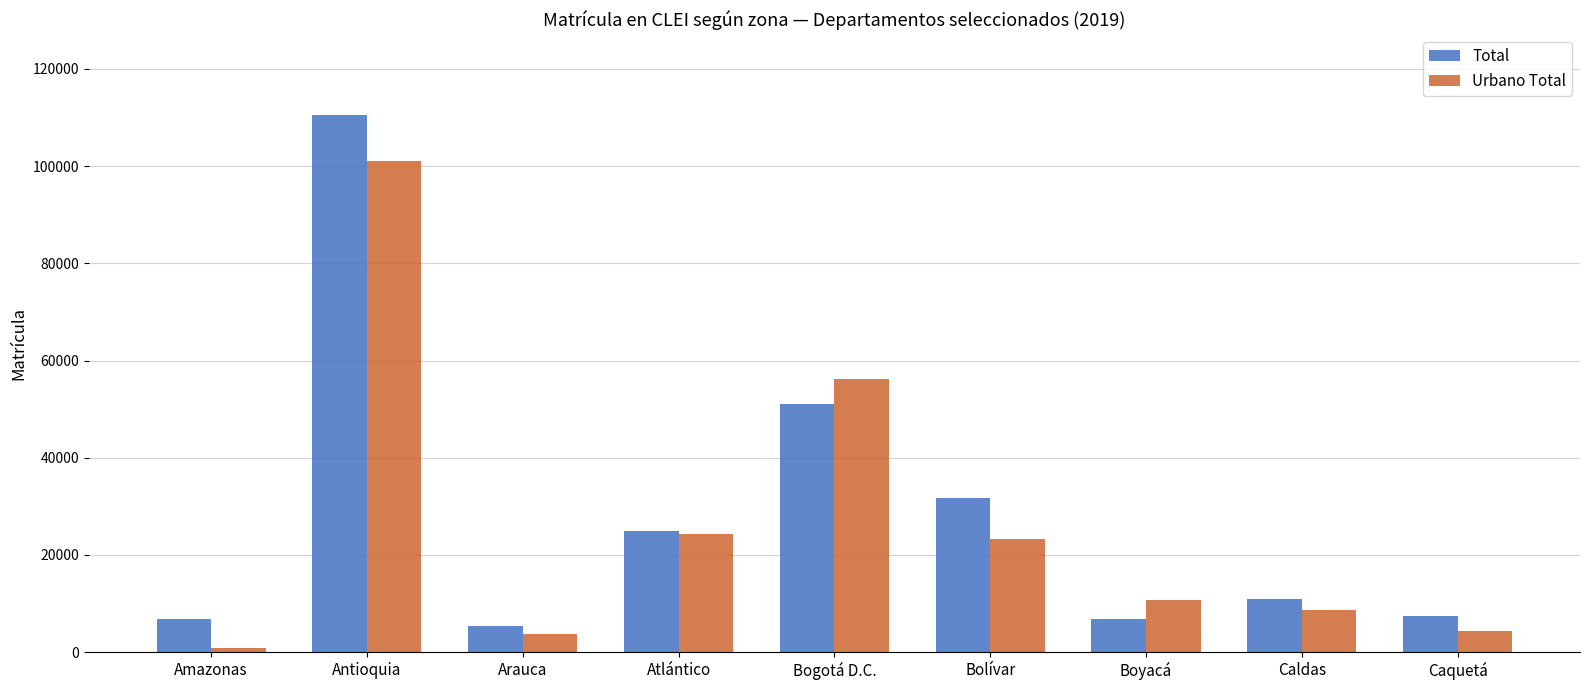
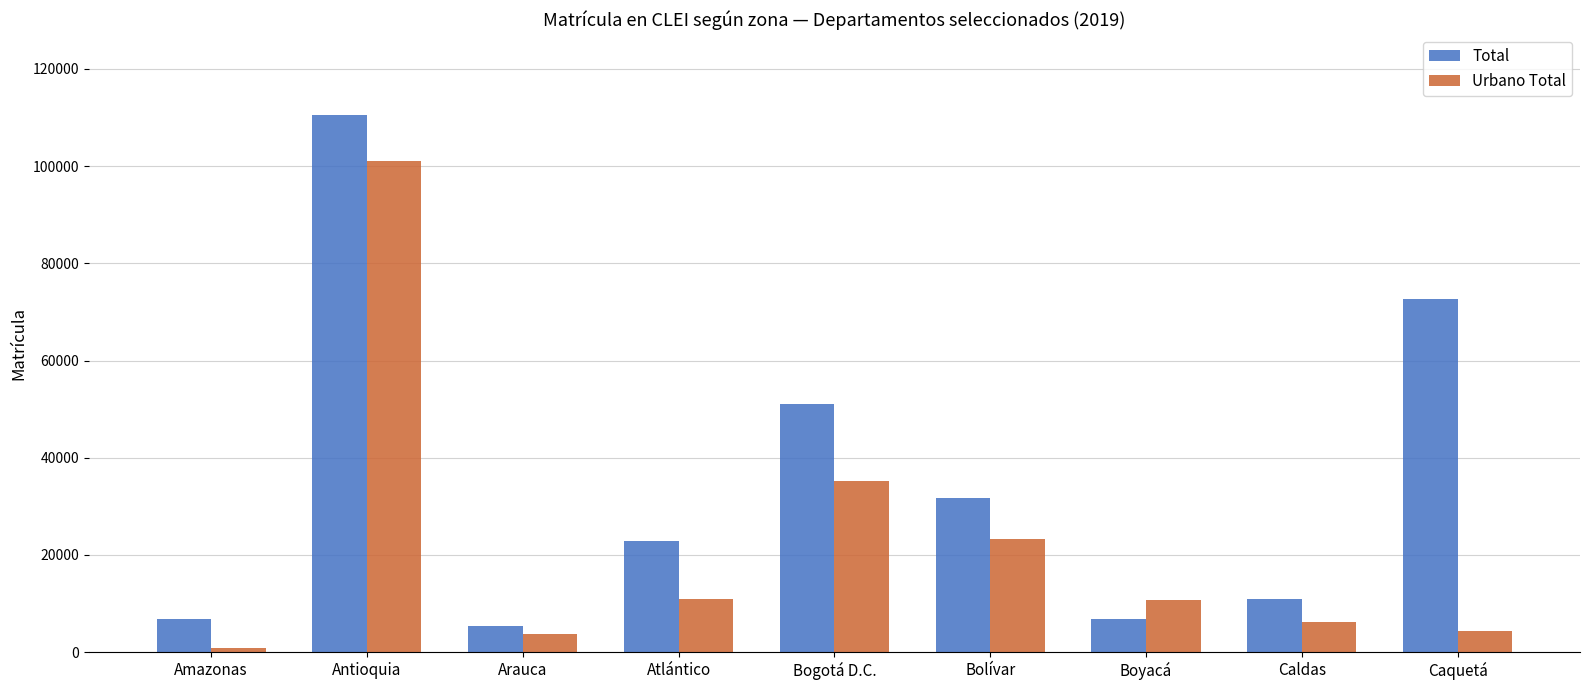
  {
    "Total": {
      "Amazonas": 7000,
      "Antioquia": 111000,
      "Arauca": 5000,
-     "Atlántico": 25000,
+     "Atlántico": 23000,
      "Bogotá D.C.": 51000,
      "Bolívar": 32000,
      "Boyacá": 7000,
      "Caldas": 11000,
-     "Caquetá": 8000
+     "Caquetá": 73000
    },
    "Urbano Total": {
      "Amazonas": 1000,
      "Antioquia": 101000,
      "Arauca": 4000,
-     "Atlántico": 24000,
-     "Bogotá D.C.": 56000,
+     "Atlántico": 11000,
+     "Bogotá D.C.": 35000,
      "Bolívar": 23000,
      "Boyacá": 11000,
-     "Caldas": 9000,
+     "Caldas": 6000,
      "Caquetá": 4000
    }
  }
